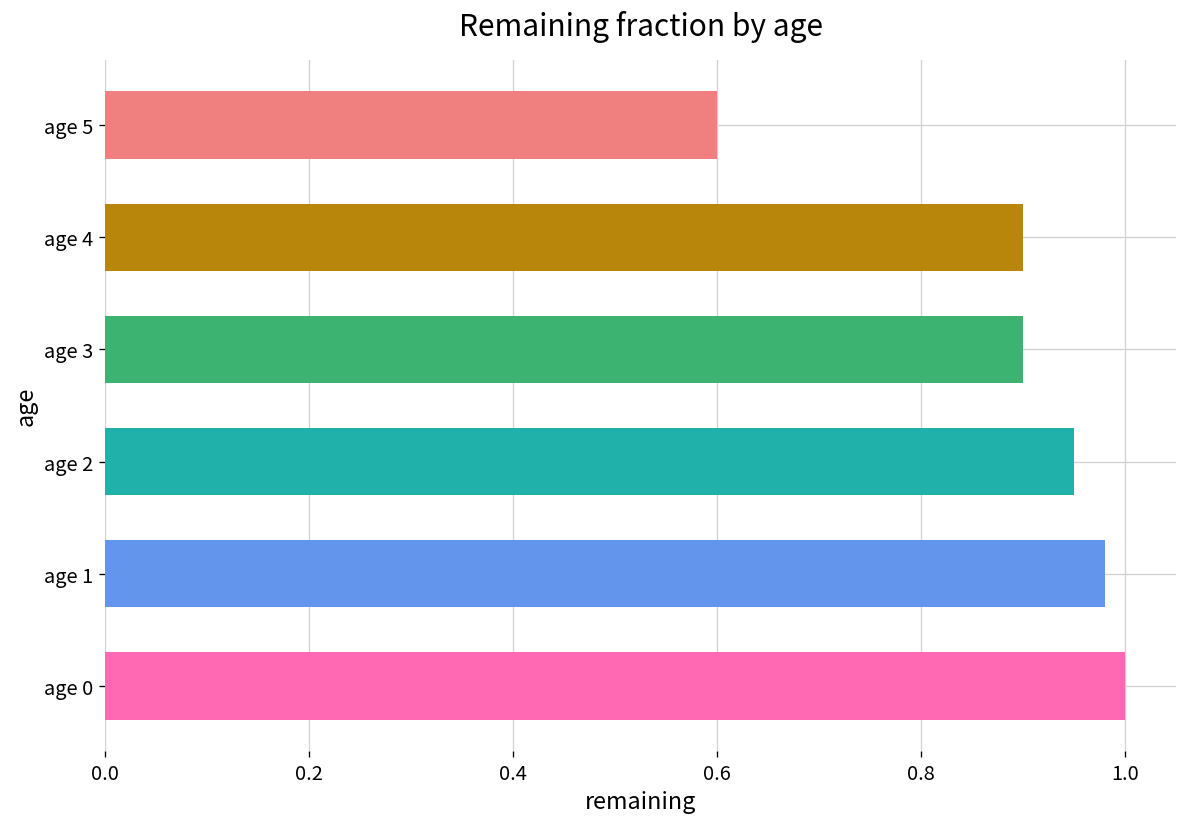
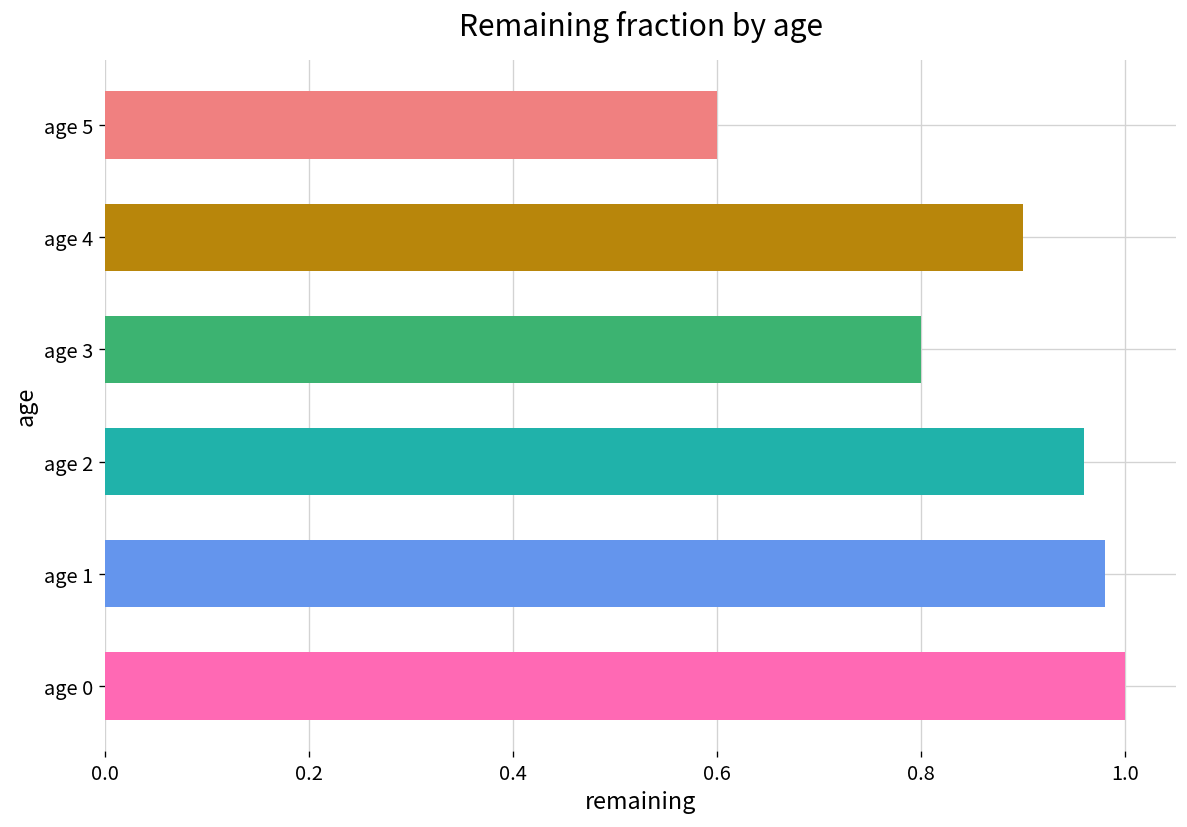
  {
    "age 5": 0.60,
    "age 4": 0.90,
-   "age 3": 0.9,
-   "age 2": 0.95,
+   "age 3": 0.8,
+   "age 2": 0.96,
    "age 1": 0.98,
    "age 0": 1.00
  }
